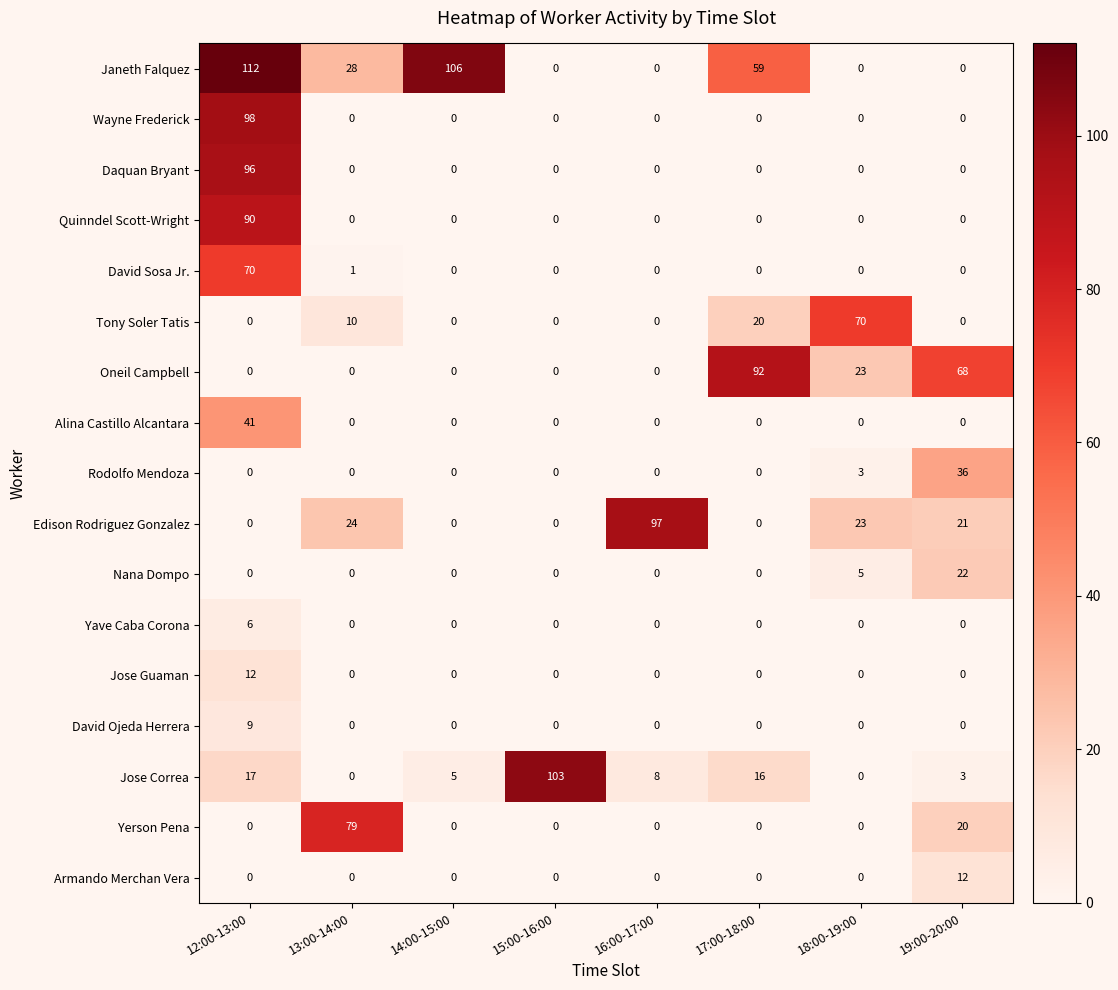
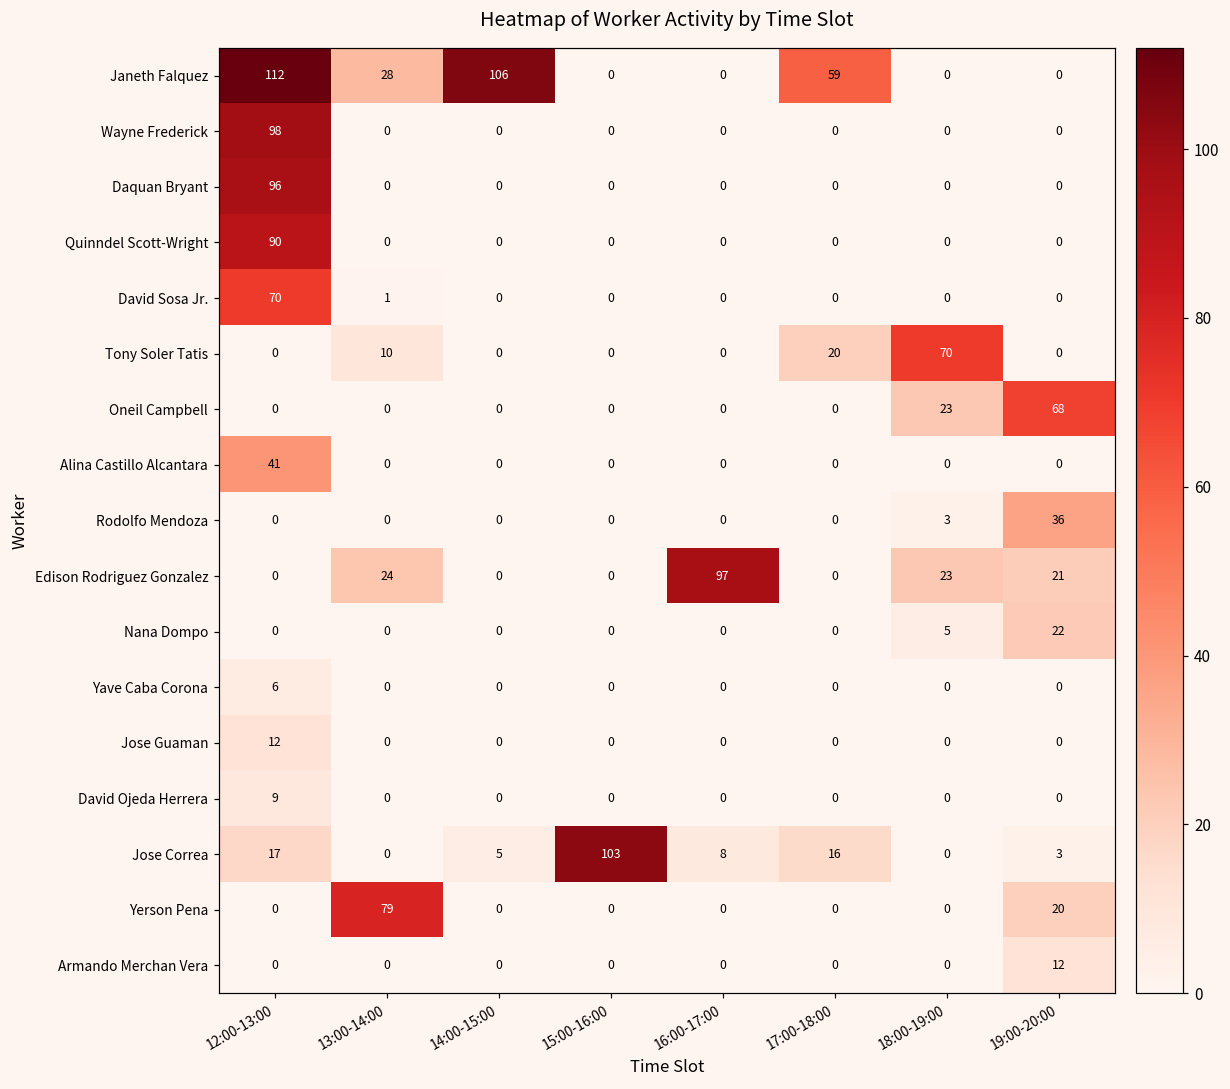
  {
    "Janeth Falquez": {
      "12:00-13:00": 112,
      "13:00-14:00": 28,
      "14:00-15:00": 106,
      "15:00-16:00": 0,
      "16:00-17:00": 0,
      "17:00-18:00": 59,
      "18:00-19:00": 0,
      "19:00-20:00": 0
    },
    "Wayne Frederick": {
      "12:00-13:00": 98,
      "13:00-14:00": 0,
      "14:00-15:00": 0,
      "15:00-16:00": 0,
      "16:00-17:00": 0,
      "17:00-18:00": 0,
      "18:00-19:00": 0,
      "19:00-20:00": 0
    },
    "Daquan Bryant": {
      "12:00-13:00": 96,
      "13:00-14:00": 0,
      "14:00-15:00": 0,
      "15:00-16:00": 0,
      "16:00-17:00": 0,
      "17:00-18:00": 0,
      "18:00-19:00": 0,
      "19:00-20:00": 0
    },
    "Quinndel Scott-Wright": {
      "12:00-13:00": 90,
      "13:00-14:00": 0,
      "14:00-15:00": 0,
      "15:00-16:00": 0,
      "16:00-17:00": 0,
      "17:00-18:00": 0,
      "18:00-19:00": 0,
      "19:00-20:00": 0
    },
    "David Sosa Jr.": {
      "12:00-13:00": 70,
      "13:00-14:00": 1,
      "14:00-15:00": 0,
      "15:00-16:00": 0,
      "16:00-17:00": 0,
      "17:00-18:00": 0,
      "18:00-19:00": 0,
      "19:00-20:00": 0
    },
    "Tony Soler Tatis": {
      "12:00-13:00": 0,
      "13:00-14:00": 10,
      "14:00-15:00": 0,
      "15:00-16:00": 0,
      "16:00-17:00": 0,
      "17:00-18:00": 20,
      "18:00-19:00": 70,
      "19:00-20:00": 0
    },
    "Oneil Campbell": {
      "12:00-13:00": 0,
      "13:00-14:00": 0,
      "14:00-15:00": 0,
      "15:00-16:00": 0,
      "16:00-17:00": 0,
-     "17:00-18:00": 92,
+     "17:00-18:00": 0,
      "18:00-19:00": 23,
      "19:00-20:00": 68
    },
    "Alina Castillo Alcantara": {
      "12:00-13:00": 41,
      "13:00-14:00": 0,
      "14:00-15:00": 0,
      "15:00-16:00": 0,
      "16:00-17:00": 0,
      "17:00-18:00": 0,
      "18:00-19:00": 0,
      "19:00-20:00": 0
    },
    "Rodolfo Mendoza": {
      "12:00-13:00": 0,
      "13:00-14:00": 0,
      "14:00-15:00": 0,
      "15:00-16:00": 0,
      "16:00-17:00": 0,
      "17:00-18:00": 0,
      "18:00-19:00": 3,
      "19:00-20:00": 36
    },
    "Edison Rodriguez Gonzalez": {
      "12:00-13:00": 0,
      "13:00-14:00": 24,
      "14:00-15:00": 0,
      "15:00-16:00": 0,
      "16:00-17:00": 97,
      "17:00-18:00": 0,
      "18:00-19:00": 23,
      "19:00-20:00": 21
    },
    "Nana Dompo": {
      "12:00-13:00": 0,
      "13:00-14:00": 0,
      "14:00-15:00": 0,
      "15:00-16:00": 0,
      "16:00-17:00": 0,
      "17:00-18:00": 0,
      "18:00-19:00": 5,
      "19:00-20:00": 22
    },
    "Yave Caba Corona": {
      "12:00-13:00": 6,
      "13:00-14:00": 0,
      "14:00-15:00": 0,
      "15:00-16:00": 0,
      "16:00-17:00": 0,
      "17:00-18:00": 0,
      "18:00-19:00": 0,
      "19:00-20:00": 0
    },
    "Jose Guaman": {
      "12:00-13:00": 12,
      "13:00-14:00": 0,
      "14:00-15:00": 0,
      "15:00-16:00": 0,
      "16:00-17:00": 0,
      "17:00-18:00": 0,
      "18:00-19:00": 0,
      "19:00-20:00": 0
    },
    "David Ojeda Herrera": {
      "12:00-13:00": 9,
      "13:00-14:00": 0,
      "14:00-15:00": 0,
      "15:00-16:00": 0,
      "16:00-17:00": 0,
      "17:00-18:00": 0,
      "18:00-19:00": 0,
      "19:00-20:00": 0
    },
    "Jose Correa": {
      "12:00-13:00": 17,
      "13:00-14:00": 0,
      "14:00-15:00": 5,
      "15:00-16:00": 103,
      "16:00-17:00": 8,
      "17:00-18:00": 16,
      "18:00-19:00": 0,
      "19:00-20:00": 3
    },
    "Yerson Pena": {
      "12:00-13:00": 0,
      "13:00-14:00": 79,
      "14:00-15:00": 0,
      "15:00-16:00": 0,
      "16:00-17:00": 0,
      "17:00-18:00": 0,
      "18:00-19:00": 0,
      "19:00-20:00": 20
    },
    "Armando Merchan Vera": {
      "12:00-13:00": 0,
      "13:00-14:00": 0,
      "14:00-15:00": 0,
      "15:00-16:00": 0,
      "16:00-17:00": 0,
      "17:00-18:00": 0,
      "18:00-19:00": 0,
      "19:00-20:00": 12
    }
  }
